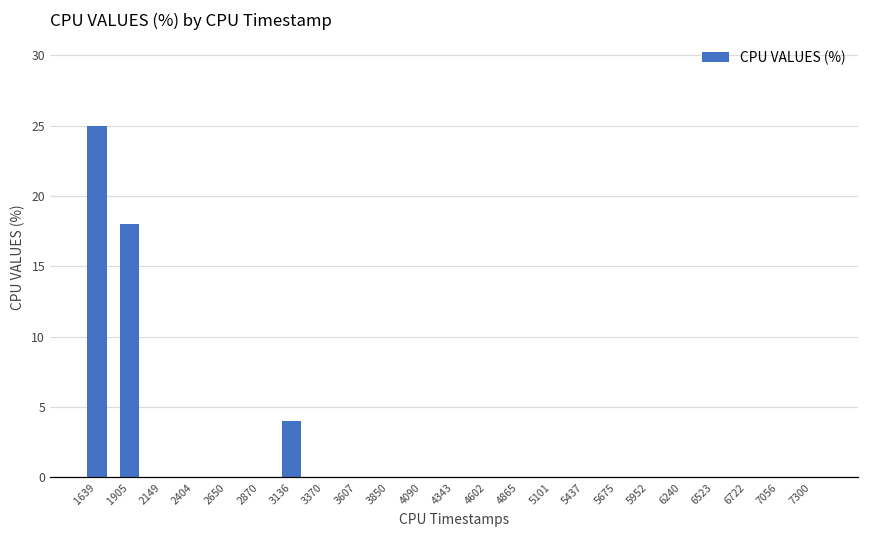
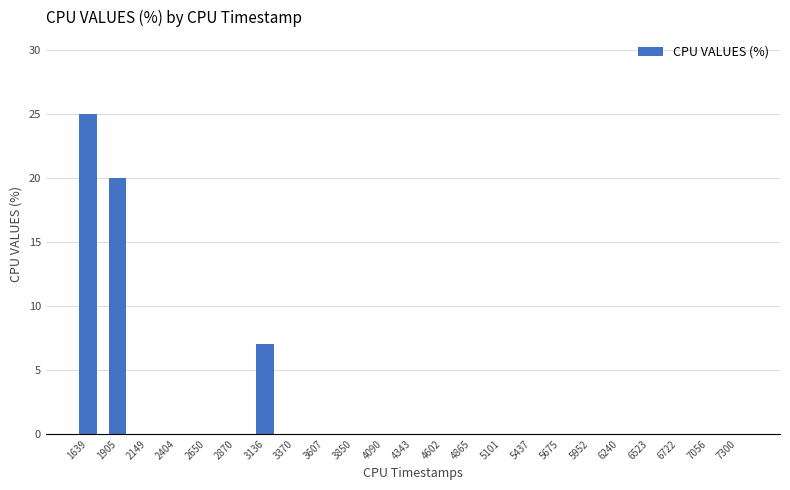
  {
    "1639": 25,
-   "1905": 18,
+   "1905": 20,
    "2149": 0,
    "2404": 0,
    "2650": 0,
    "2870": 0,
-   "3136": 4,
+   "3136": 7,
    "3370": 0,
    "3607": 0,
    "3850": 0,
    "4090": 0,
    "4343": 0,
    "4602": 0,
    "4865": 0,
    "5101": 0,
    "5437": 0,
    "5675": 0,
    "5952": 0,
    "6240": 0,
    "6523": 0,
    "6722": 0,
    "7056": 0,
    "7300": 0
  }
